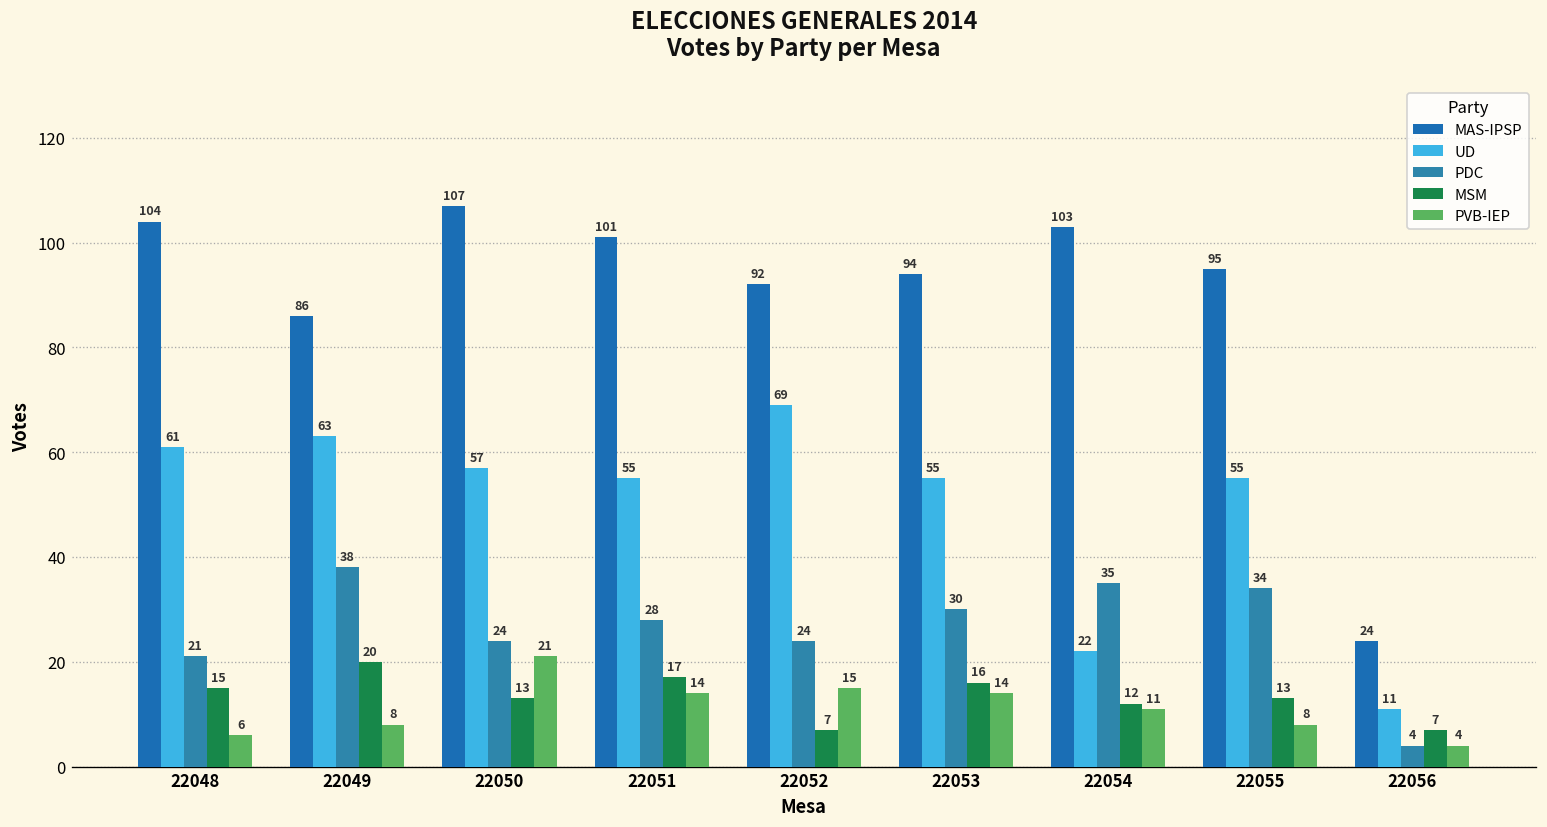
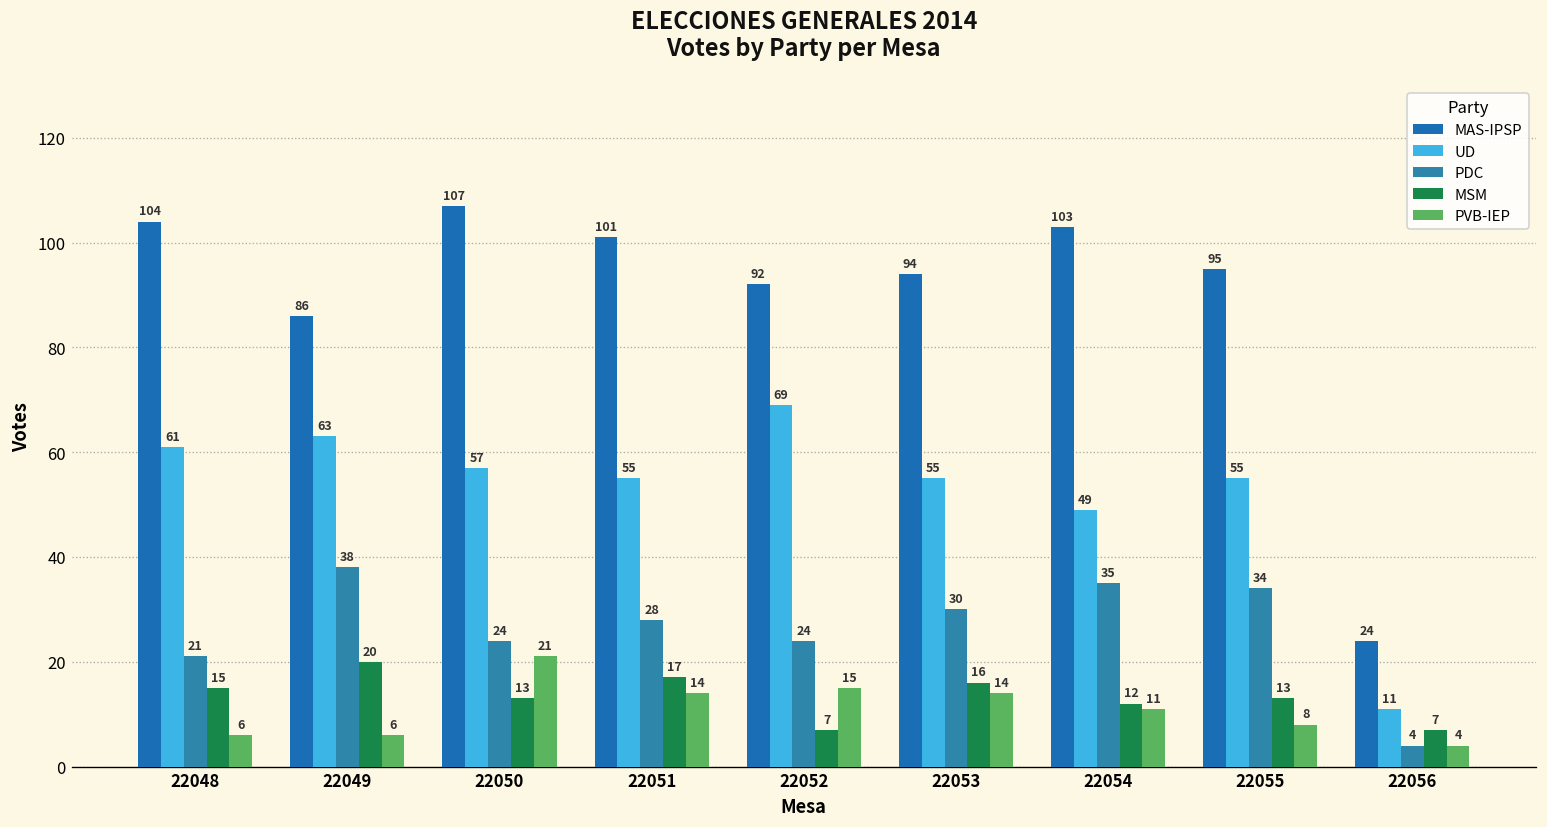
  {
    "UD": {
      "22048": 61,
      "22049": 63,
      "22050": 57,
      "22051": 55,
      "22052": 69,
      "22053": 55,
-     "22054": 22,
+     "22054": 49,
      "22055": 55,
      "22056": 11
    },
    "MSM": {
      "22048": 15,
      "22049": 20,
      "22050": 13,
      "22051": 17,
      "22052": 7,
      "22053": 16,
      "22054": 12,
      "22055": 13,
      "22056": 7
    },
    "PVB-IEP": {
      "22048": 6,
-     "22049": 8,
+     "22049": 6,
      "22050": 21,
      "22051": 14,
      "22052": 15,
      "22053": 14,
      "22054": 11,
      "22055": 8,
      "22056": 4
    }
  }
